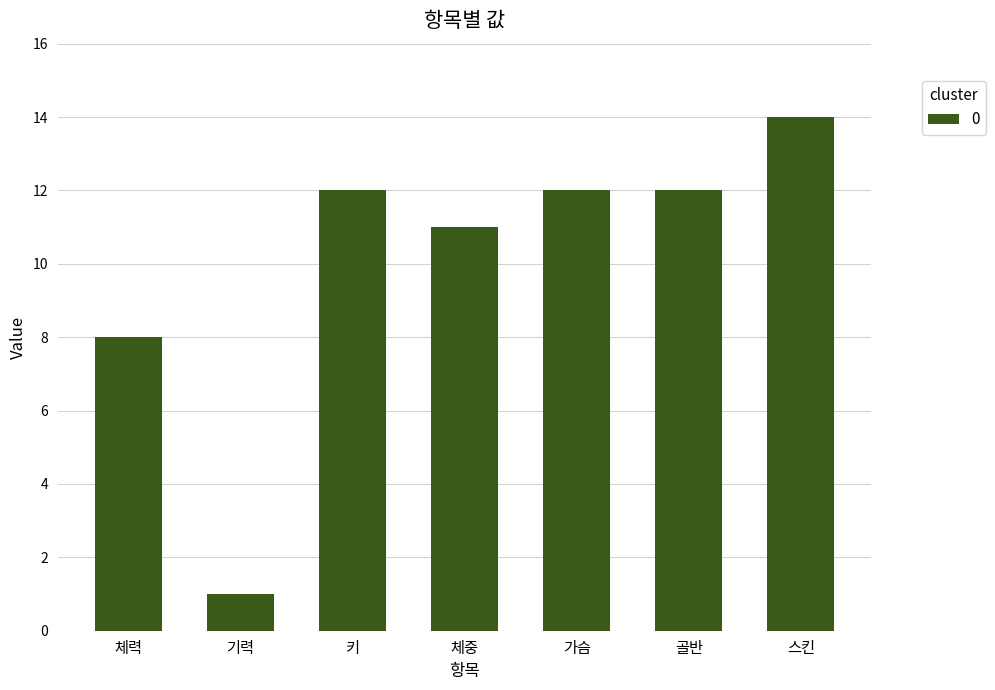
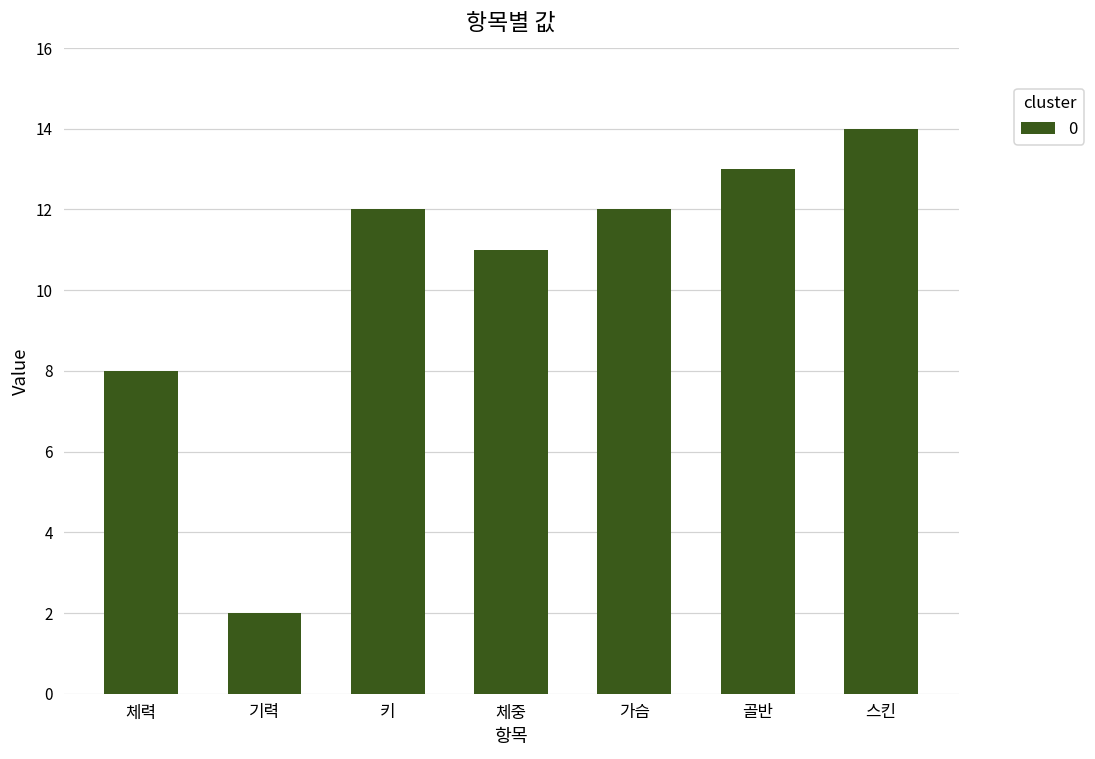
  {
    "체력": 8,
-   "기력": 1,
+   "기력": 2,
    "키": 12,
    "체중": 11,
    "가슴": 12,
-   "골반": 12,
+   "골반": 13,
    "스킨": 14
  }
